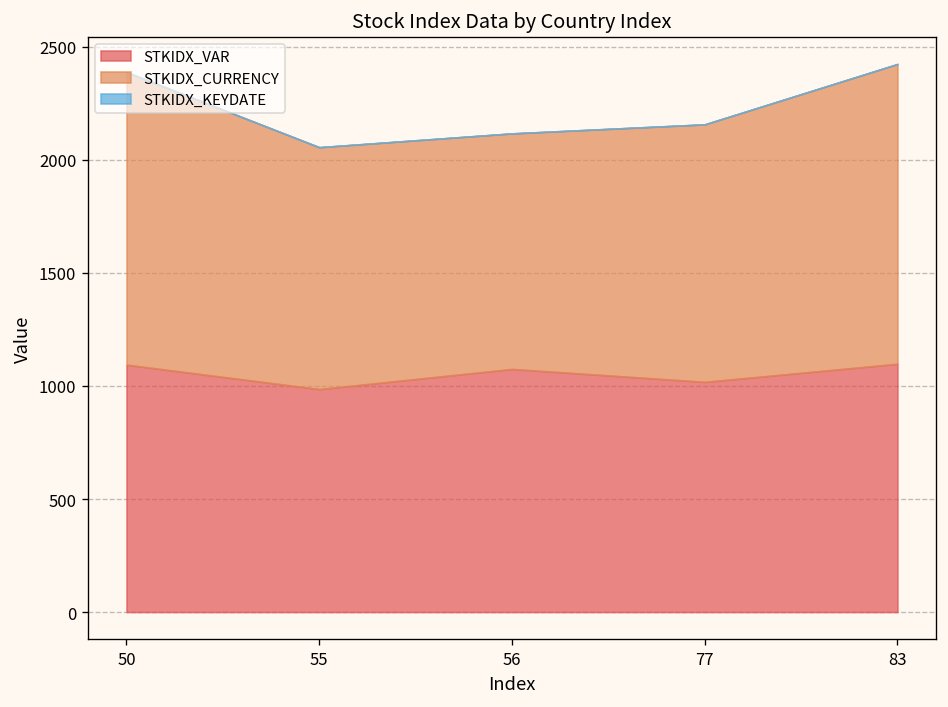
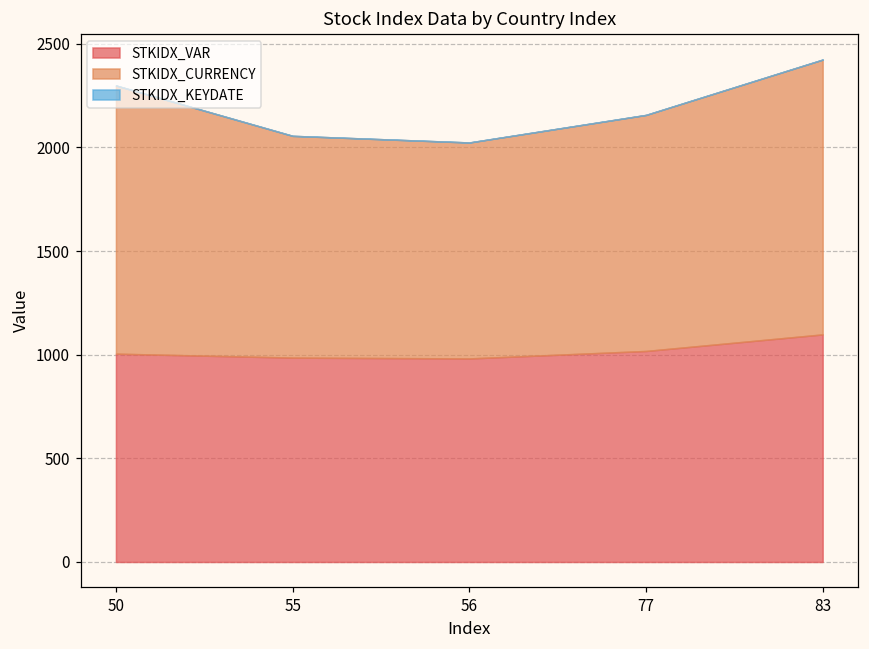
  {
    "STKIDX_VAR": {
-     "50": 1090,
+     "50": 1010,
      "55": 990,
-     "56": 1080,
+     "56": 980,
      "77": 1020,
      "83": 1100
    }
  }
